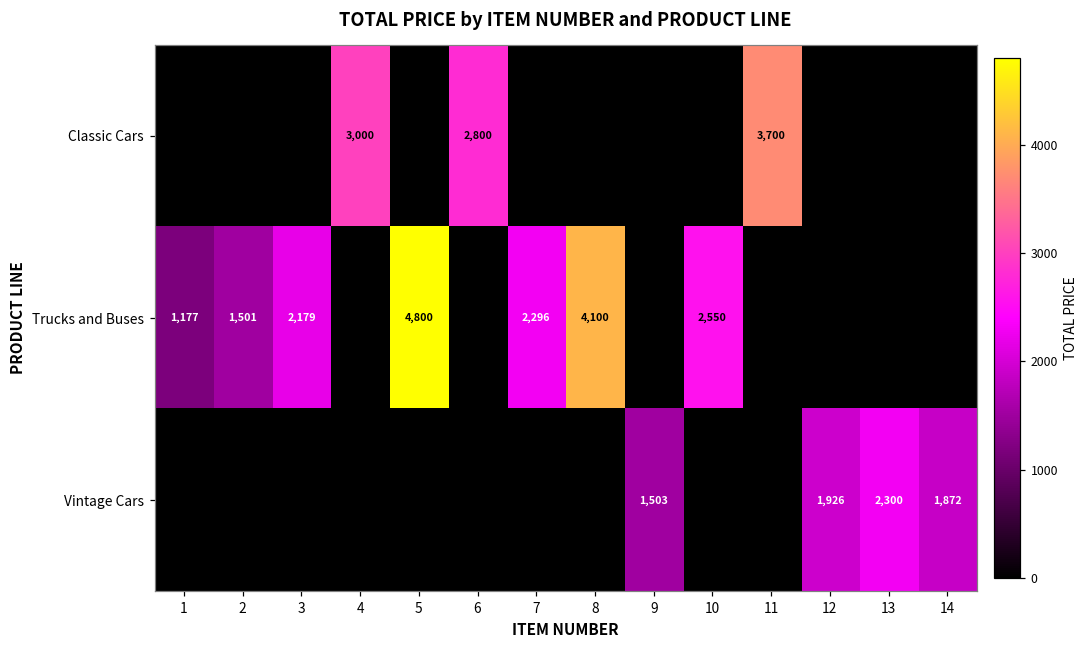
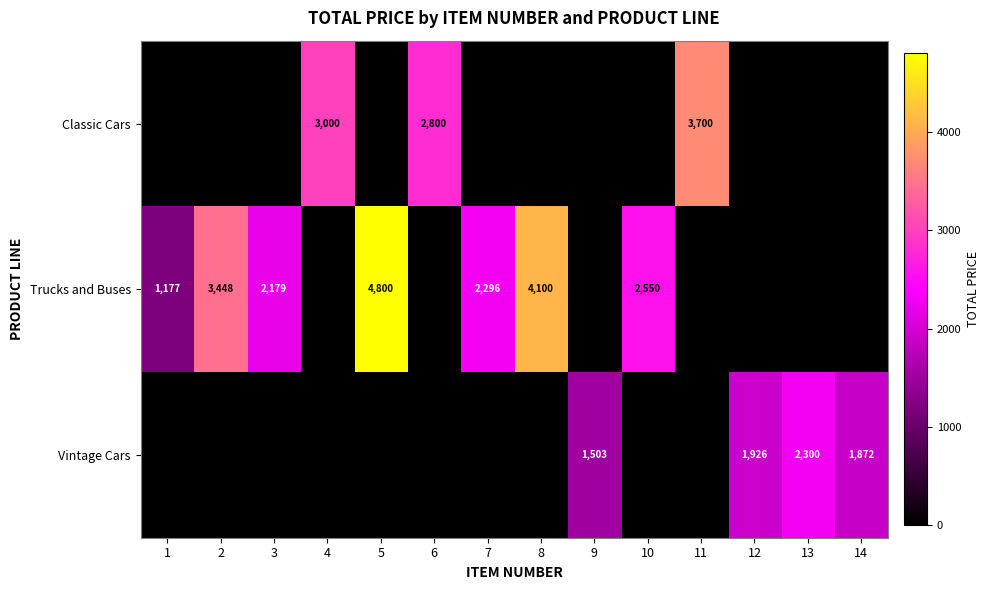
  {
    "Classic Cars": {
      "4": "3,000",
      "6": "2,800",
      "11": "3,700"
    },
    "Trucks and Buses": {
      "1": "1,177",
-     "2": "1,501",
+     "2": "3,448",
      "3": "2,179",
      "5": "4,800",
      "7": "2,296",
      "8": "4,100",
      "10": "2,550"
    },
    "Vintage Cars": {
      "9": "1,503",
      "12": "1,926",
      "13": "2,300",
      "14": "1,872"
    }
  }
